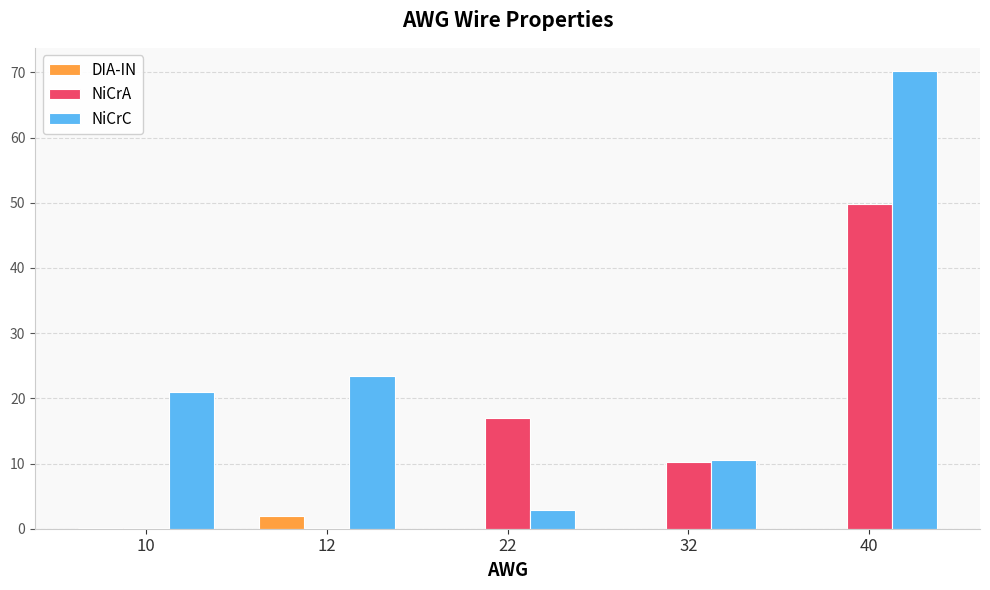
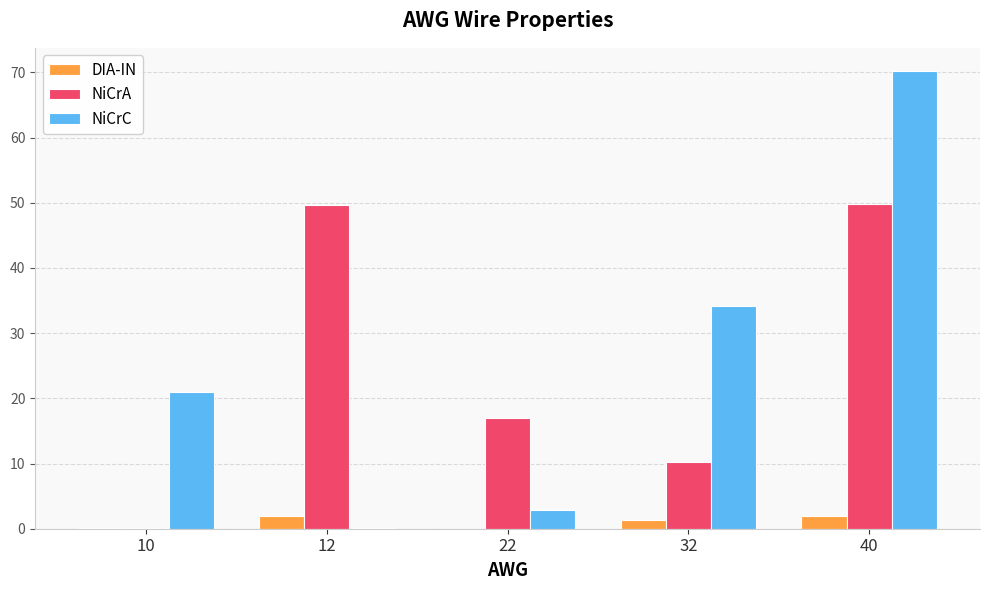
  {
    "DIA-IN": {
      "12": 2,
-     "32": 0,
-     "40": 0
+     "32": 1,
+     "40": 2
    },
    "NiCrA": {
-     "12": 0,
+     "12": 50,
      "22": 17,
      "32": 10,
      "40": 50
    },
    "NiCrC": {
      "10": 21,
-     "12": 23,
+     "12": 0,
      "22": 3,
-     "32": 11,
+     "32": 34,
      "40": 70
    }
  }
